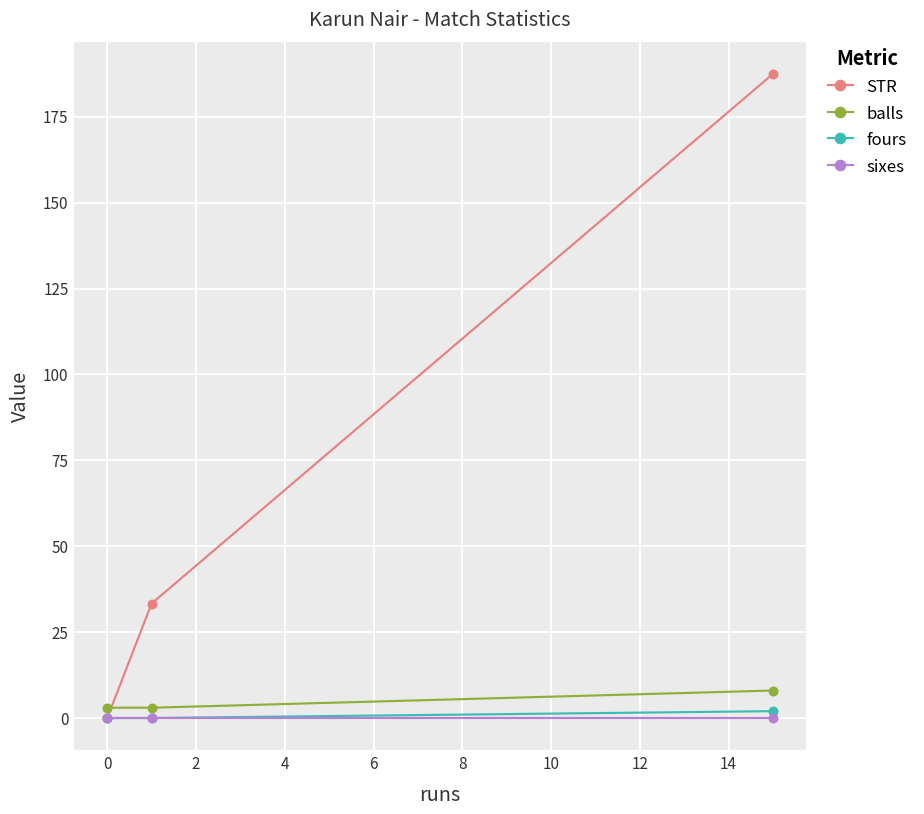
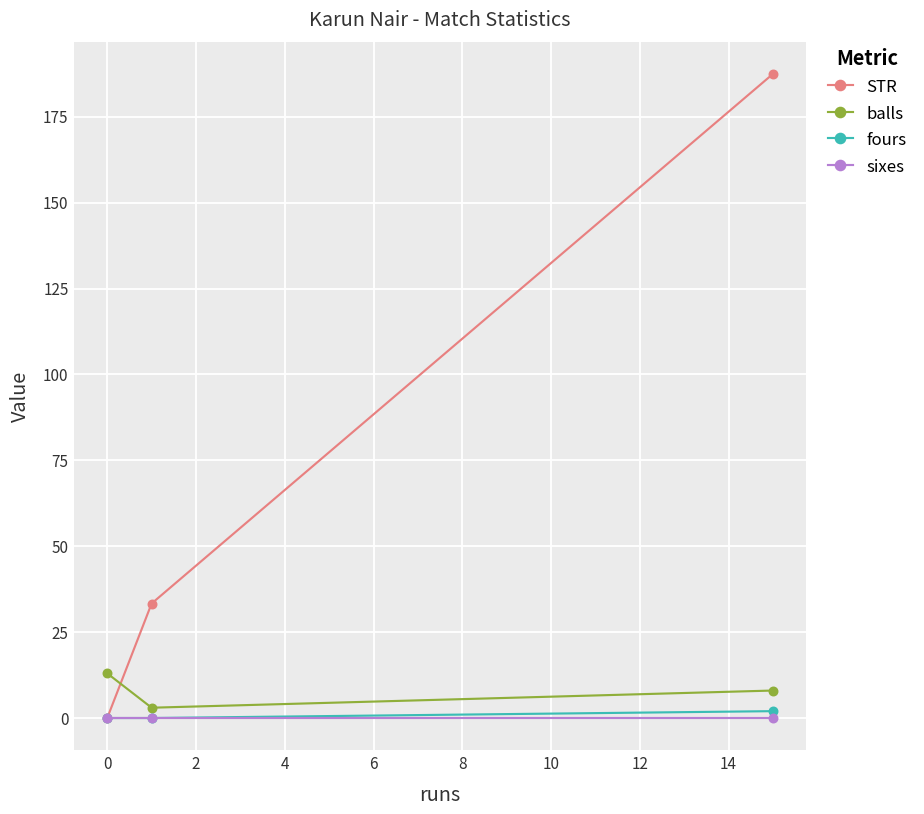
  {
    "balls": {
-     "0": 3
+     "0": 13
    }
  }
